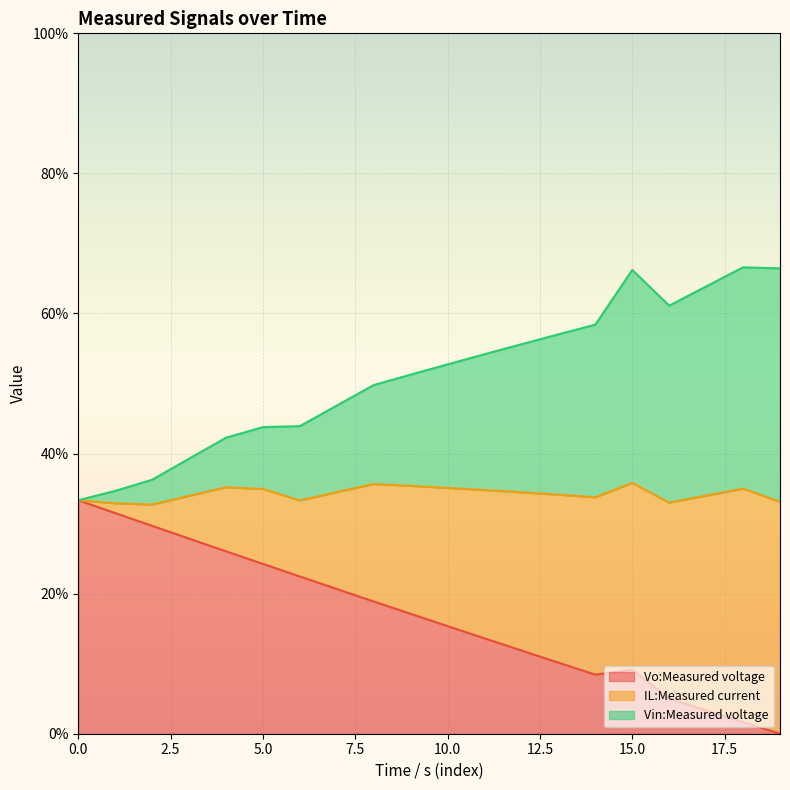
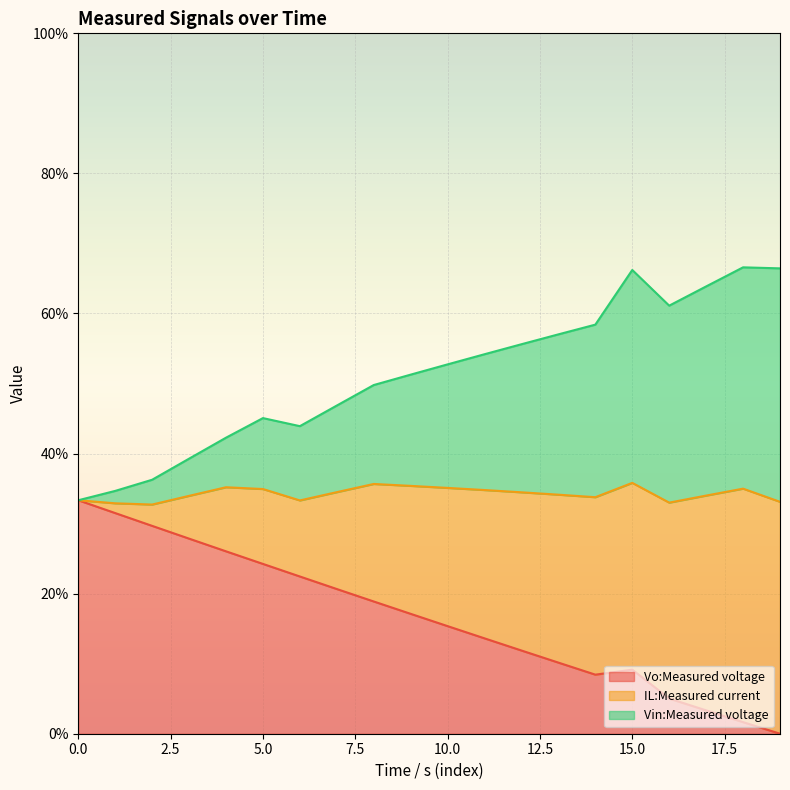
  {
    "Vo:Measured voltage": {
      "5.0": "24%",
      "10.0": "15%"
    },
    "IL:Measured current": {
      "5.0": "11%",
      "10.0": "20%",
      "15.0": "27%"
    },
    "Vin:Measured voltage": {
-     "5.0": "9%",
+     "5.0": "10%",
      "10.0": "18%",
      "15.0": "30%"
    }
  }
